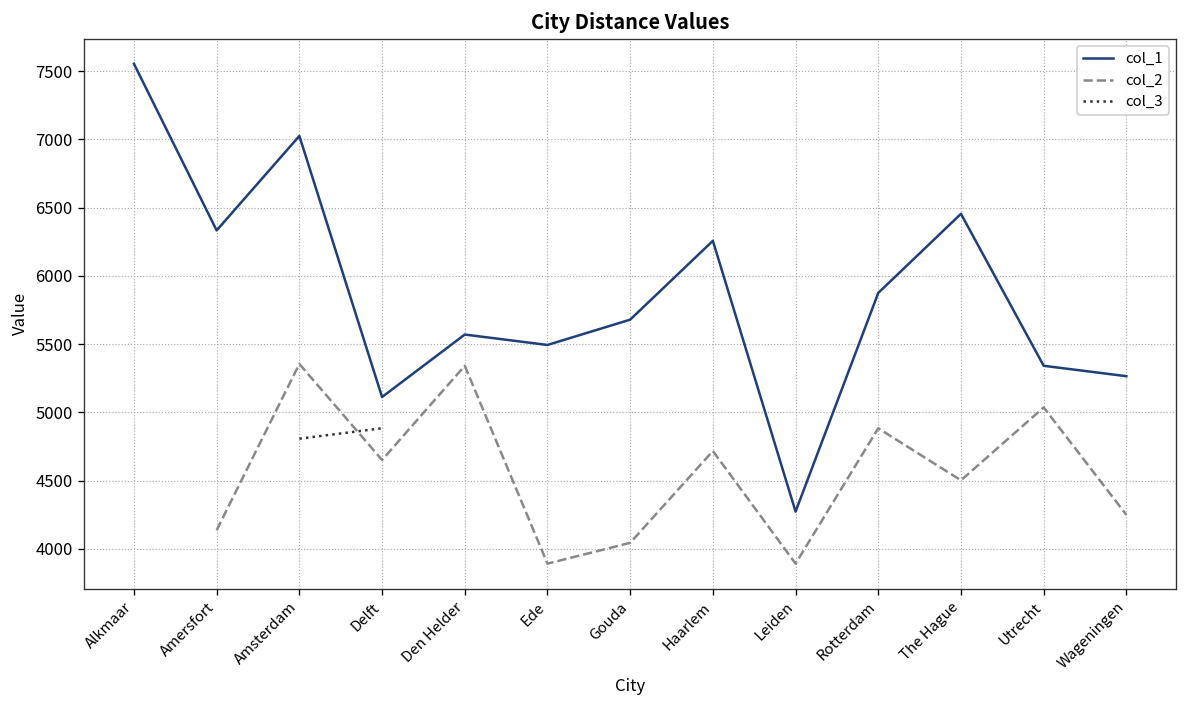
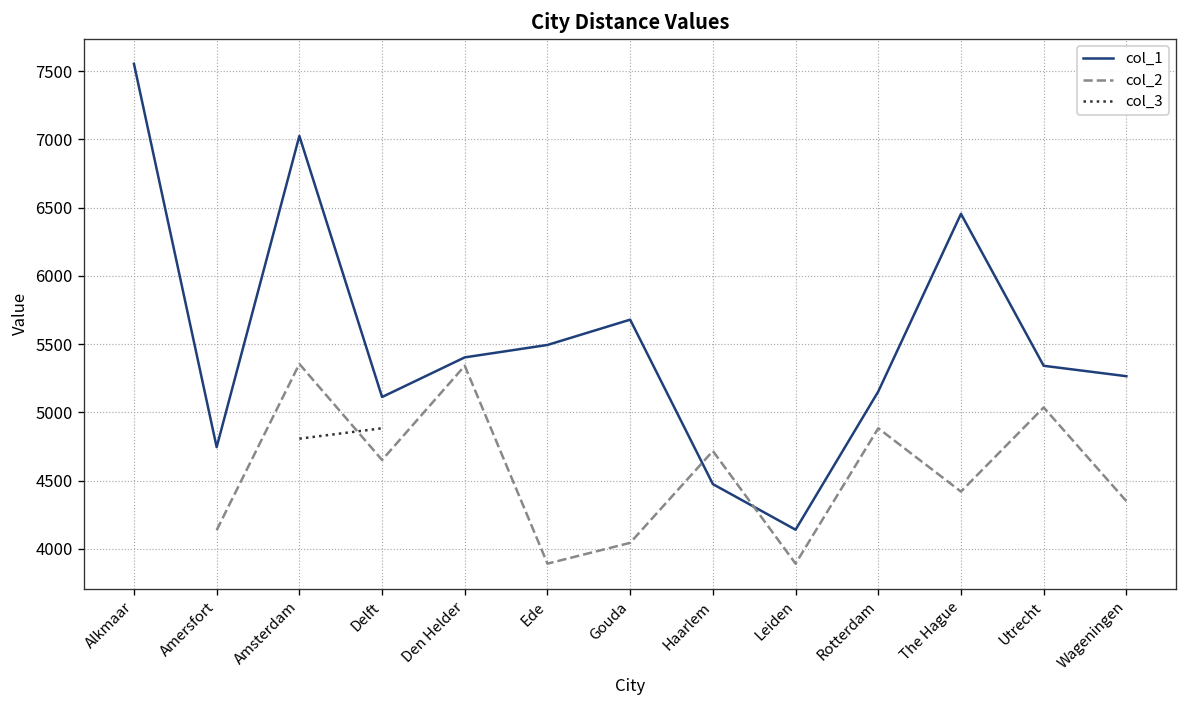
  {
    "col_1": {
      "Alkmaar": 7550,
-     "Amersfort": 6330,
+     "Amersfort": 4740,
      "Amsterdam": 7020,
      "Delft": 5110,
-     "Den Helder": 5570,
+     "Den Helder": 5400,
      "Ede": 5490,
      "Gouda": 5680,
-     "Haarlem": 6260,
-     "Leiden": 4270,
-     "Rotterdam": 5870,
+     "Haarlem": 4470,
+     "Leiden": 4140,
+     "Rotterdam": 5150,
      "The Hague": 6450,
      "Utrecht": 5340,
      "Wageningen": 5260
    },
    "col_2": {
      "Amersfort": 4140,
      "Amsterdam": 5350,
      "Delft": 4650,
      "Den Helder": 5340,
      "Ede": 3890,
      "Gouda": 4040,
      "Haarlem": 4720,
      "Leiden": 3890,
      "Rotterdam": 4880,
-     "The Hague": 4500,
+     "The Hague": 4420,
      "Utrecht": 5040,
-     "Wageningen": 4250
+     "Wageningen": 4350
    },
    "col_3": {
      "Amsterdam": 4810,
      "Delft": 4880,
      "Rotterdam": 4430,
      "Utrecht": 5190
    }
  }
